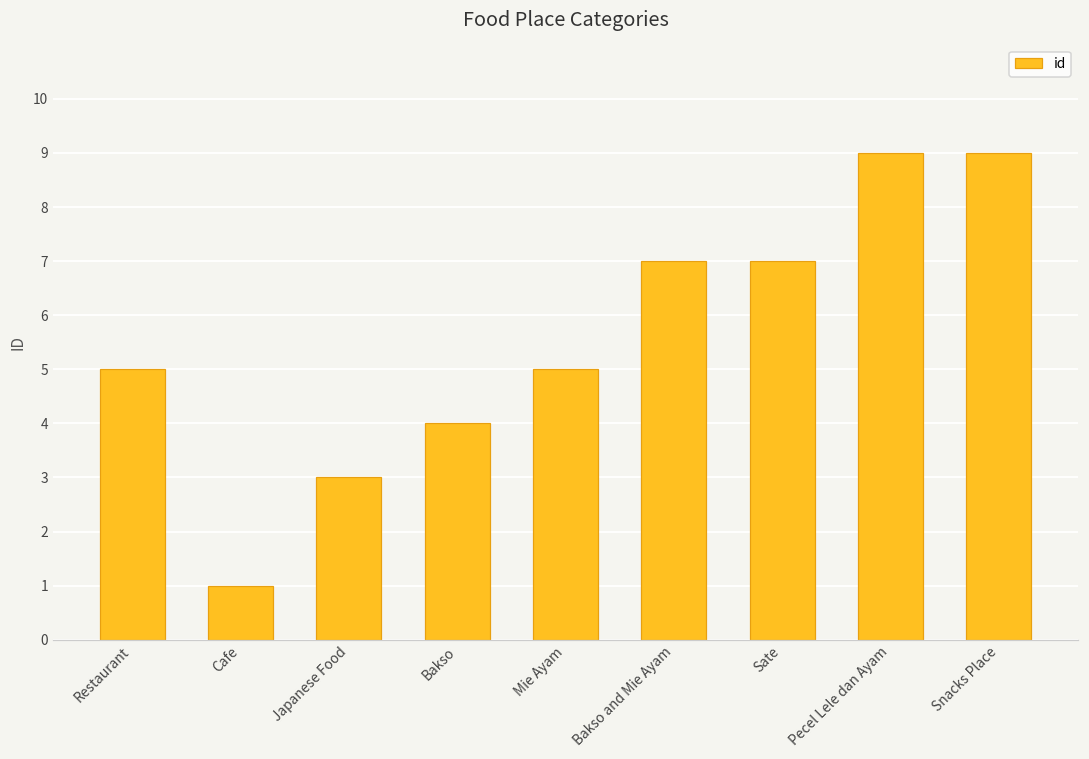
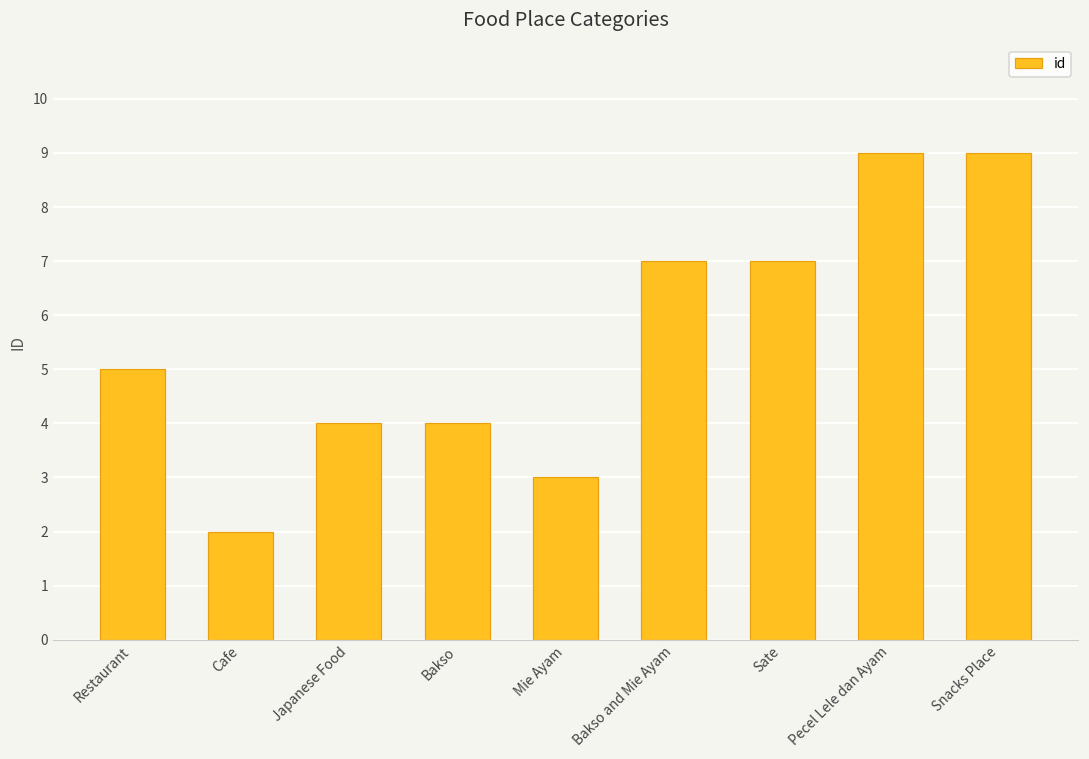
  {
    "Restaurant": 5,
-   "Cafe": 1,
-   "Japanese Food": 3,
+   "Cafe": 2,
+   "Japanese Food": 4,
    "Bakso": 4,
-   "Mie Ayam": 5,
+   "Mie Ayam": 3,
    "Bakso and Mie Ayam": 7,
    "Sate": 7,
    "Pecel Lele dan Ayam": 9,
    "Snacks Place": 9
  }
